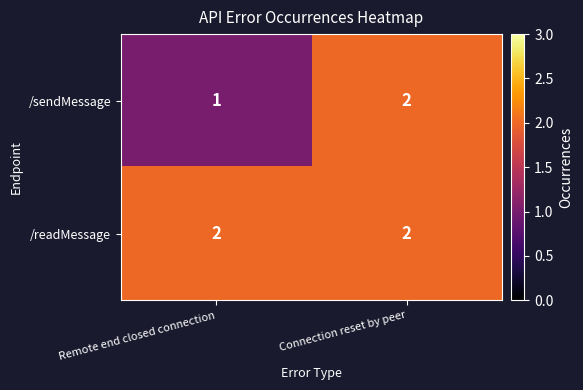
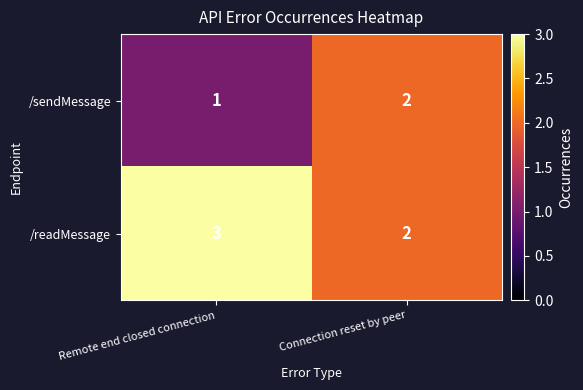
  {
    "/sendMessage": {
      "Remote end closed connection": 1,
      "Connection reset by peer": 2
    },
    "/readMessage": {
-     "Remote end closed connection": 2,
+     "Remote end closed connection": 3,
      "Connection reset by peer": 2
    }
  }
